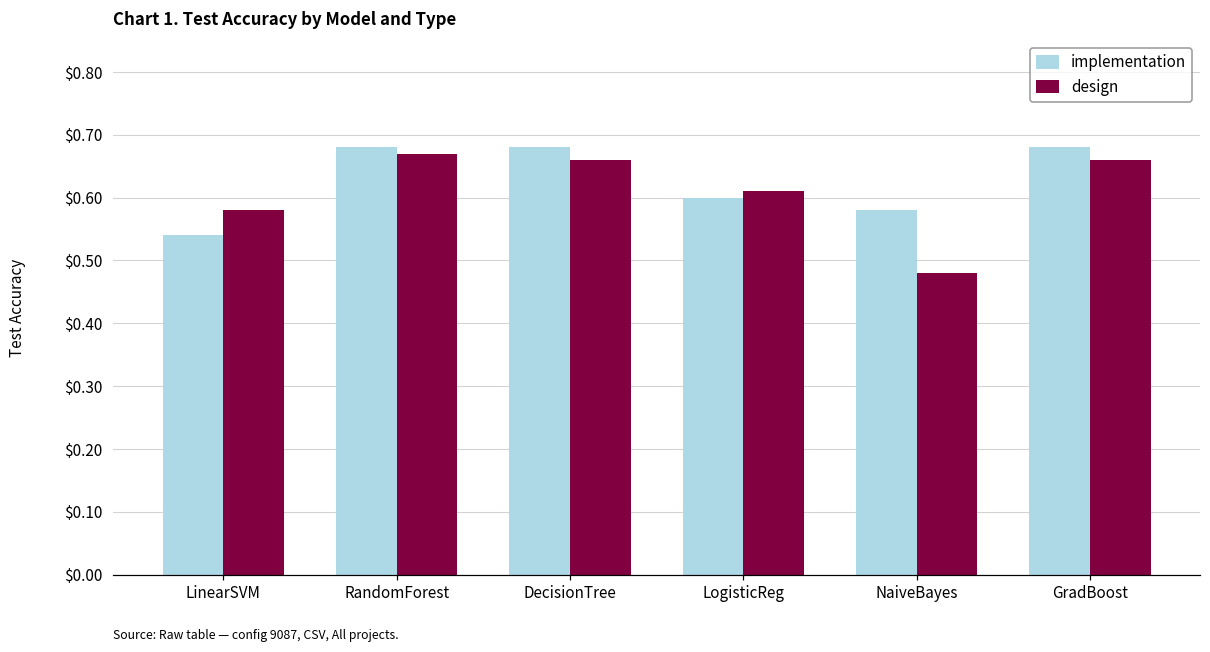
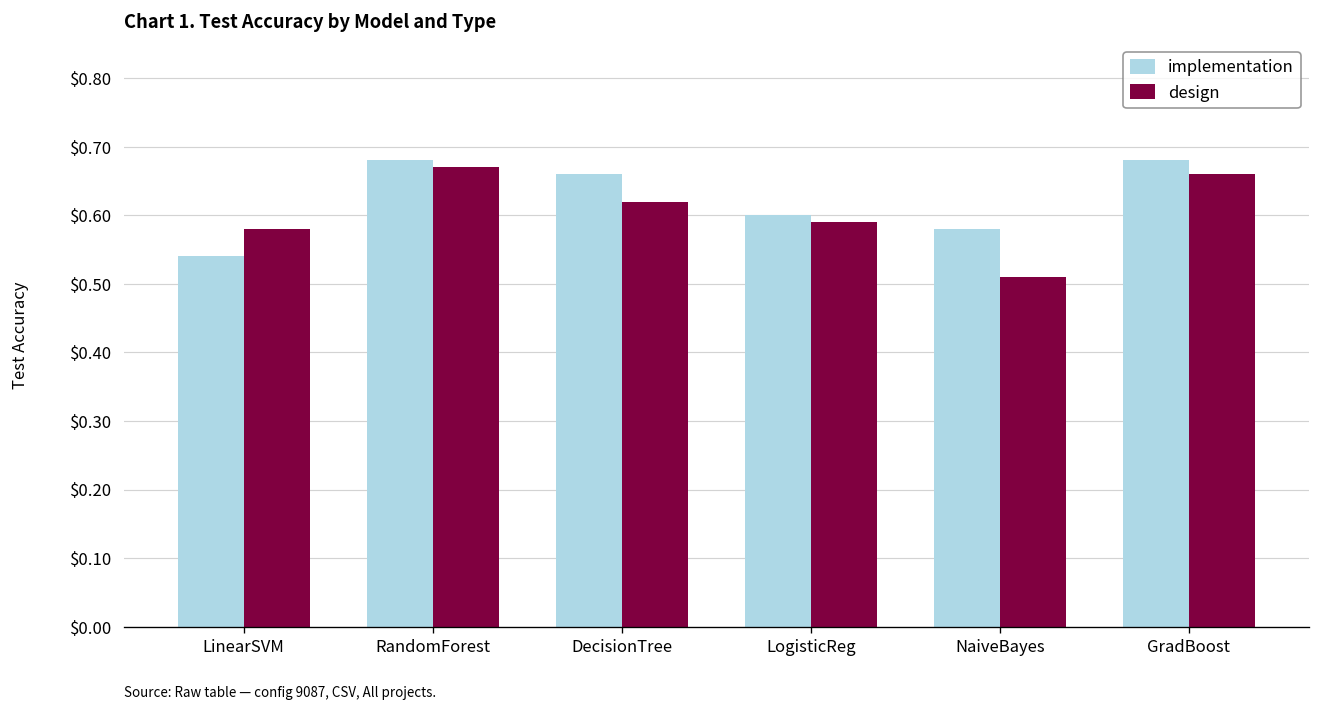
  {
    "implementation": {
      "LinearSVM": "$0.54",
      "RandomForest": "$0.68",
-     "DecisionTree": "$0.68",
+     "DecisionTree": "$0.66",
      "LogisticReg": "$0.60",
      "NaiveBayes": "$0.58",
      "GradBoost": "$0.68"
    },
    "design": {
      "LinearSVM": "$0.58",
      "RandomForest": "$0.67",
-     "DecisionTree": "$0.66",
-     "LogisticReg": "$0.61",
-     "NaiveBayes": "$0.48",
+     "DecisionTree": "$0.62",
+     "LogisticReg": "$0.59",
+     "NaiveBayes": "$0.51",
      "GradBoost": "$0.66"
    }
  }
